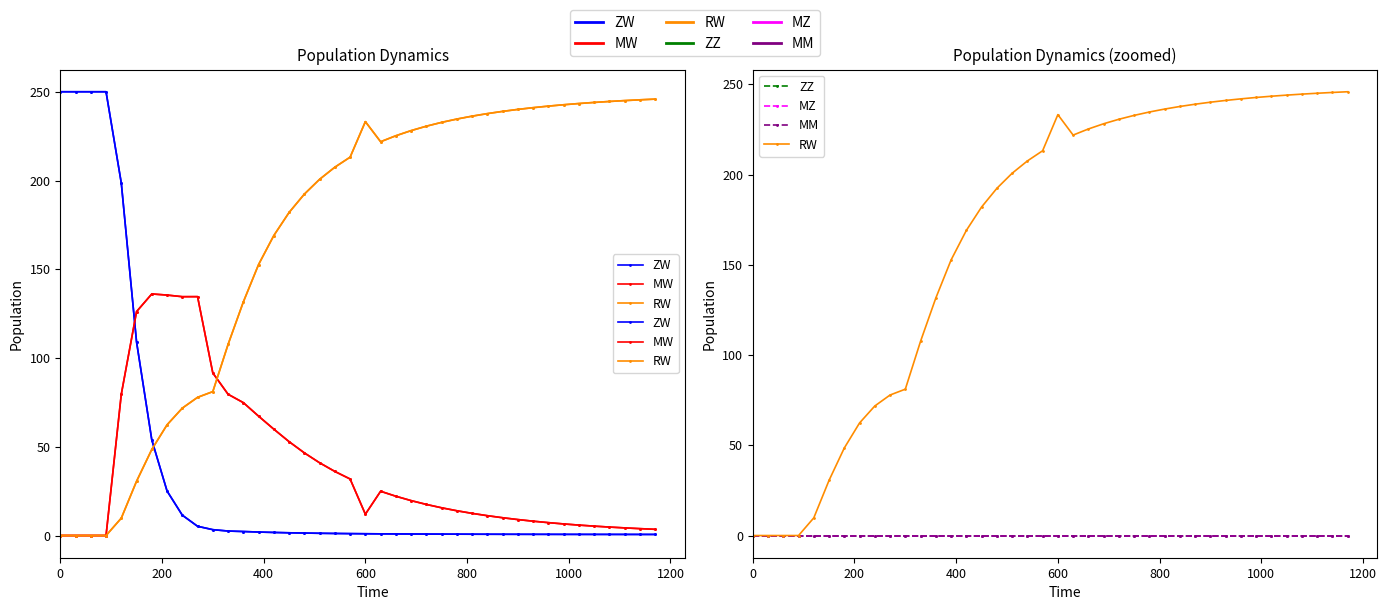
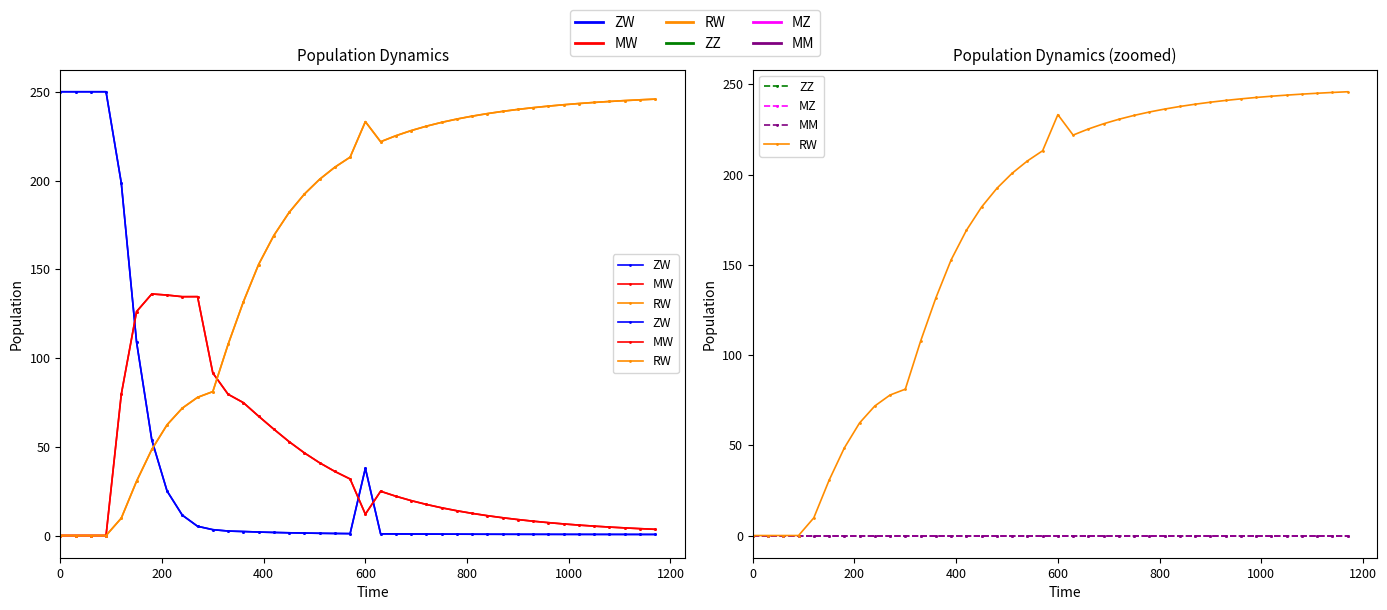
  {
    "Population Dynamics": {
      "ZW": {
        "0": 250,
-       "600": 1
+       "600": 38
      },
      "MW": {
        "600": 12
      },
      "RW": {
        "600": 233
      }
    },
    "Population Dynamics (zoomed)": {
      "MM": {
        "600": 0
      },
      "RW": {
        "600": 233
      }
    }
  }
